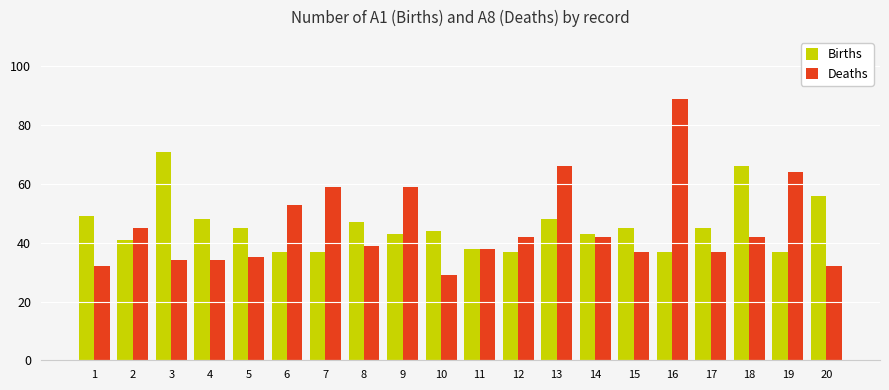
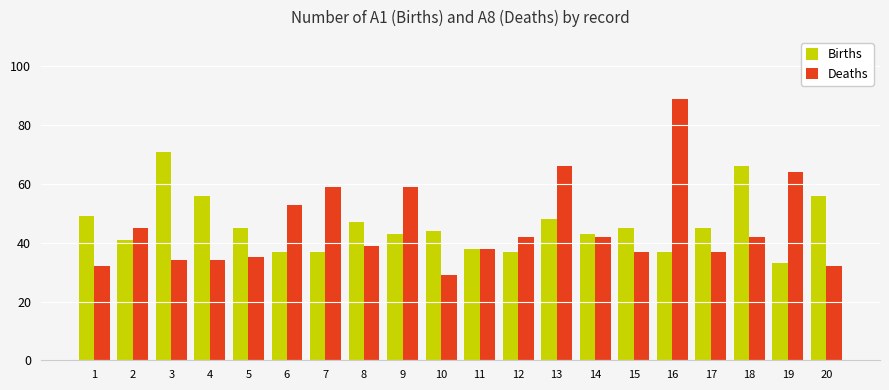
  {
    "Births": {
      "1": 49,
      "2": 41,
      "3": 71,
-     "4": 48,
+     "4": 56,
      "5": 45,
      "6": 37,
      "7": 37,
      "8": 47,
      "9": 43,
      "10": 44,
      "11": 38,
      "12": 37,
      "13": 48,
      "14": 43,
      "15": 45,
      "16": 37,
      "17": 45,
      "18": 66,
-     "19": 37,
+     "19": 33,
      "20": 56
    },
    "Deaths": {
      "1": 32,
      "2": 45,
      "3": 34,
      "4": 34,
      "5": 35,
      "6": 53,
      "7": 59,
      "8": 39,
      "9": 59,
      "10": 29,
      "11": 38,
      "12": 42,
      "13": 66,
      "14": 42,
      "15": 37,
      "16": 89,
      "17": 37,
      "18": 42,
      "19": 64,
      "20": 32
    }
  }
